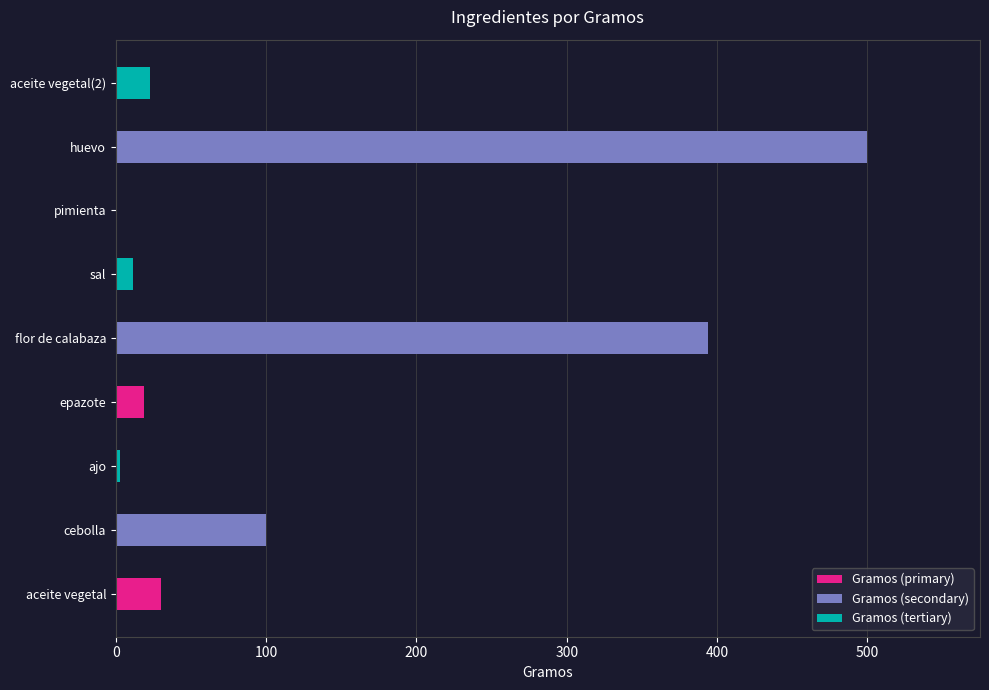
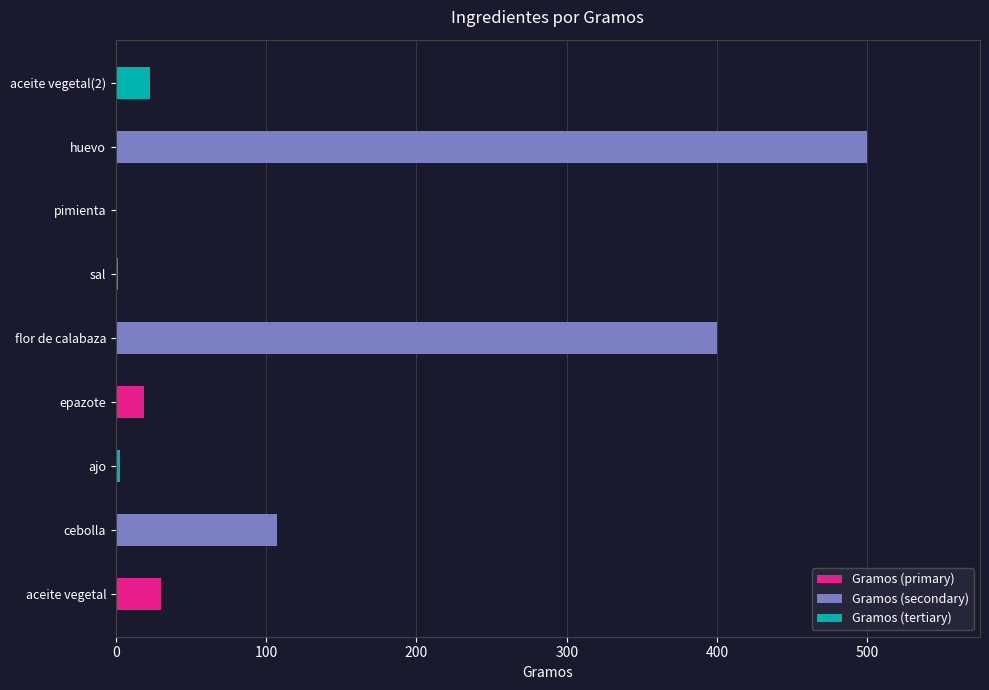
  {
    "aceite vegetal(2)": 23,
    "huevo": 500,
-   "sal": 11,
-   "flor de calabaza": 394,
+   "sal": 1,
+   "flor de calabaza": 400,
    "epazote": 19,
    "ajo": 3,
-   "cebolla": 100,
+   "cebolla": 107,
    "aceite vegetal": 30
  }
